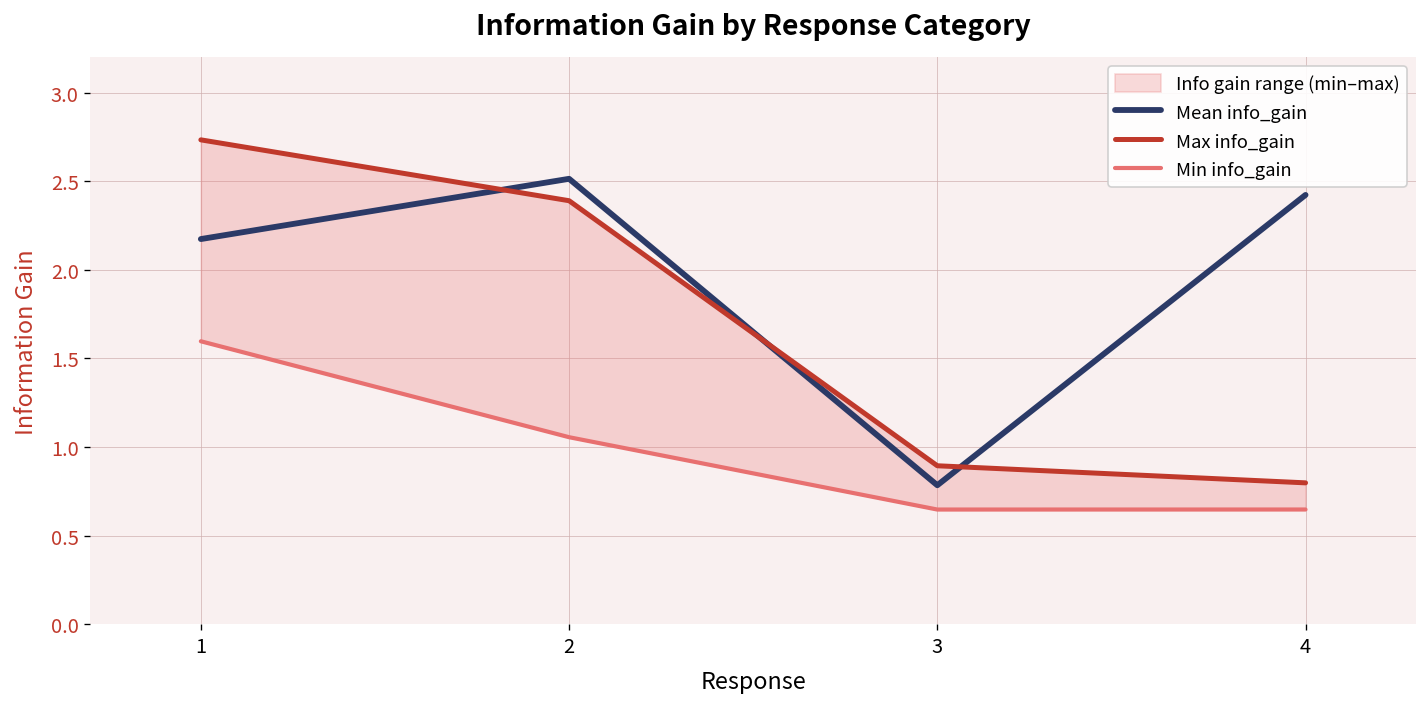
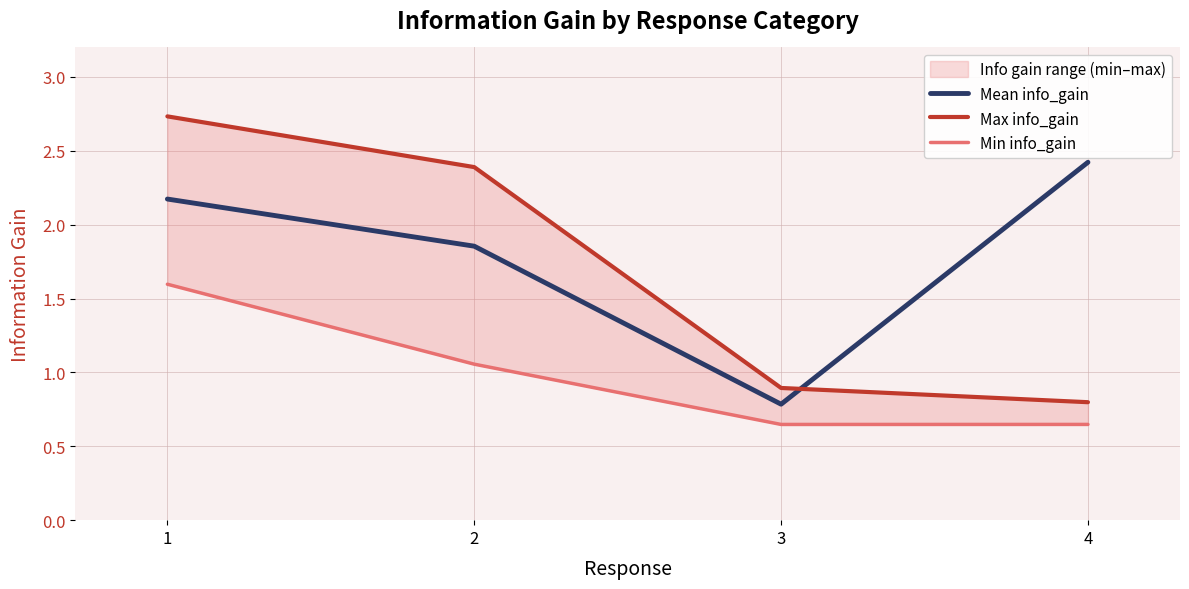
  {
    "Mean info_gain": {
      "1": 2.17,
-     "2": 2.51,
+     "2": 1.85,
      "3": 0.78,
      "4": 2.42
    }
  }
